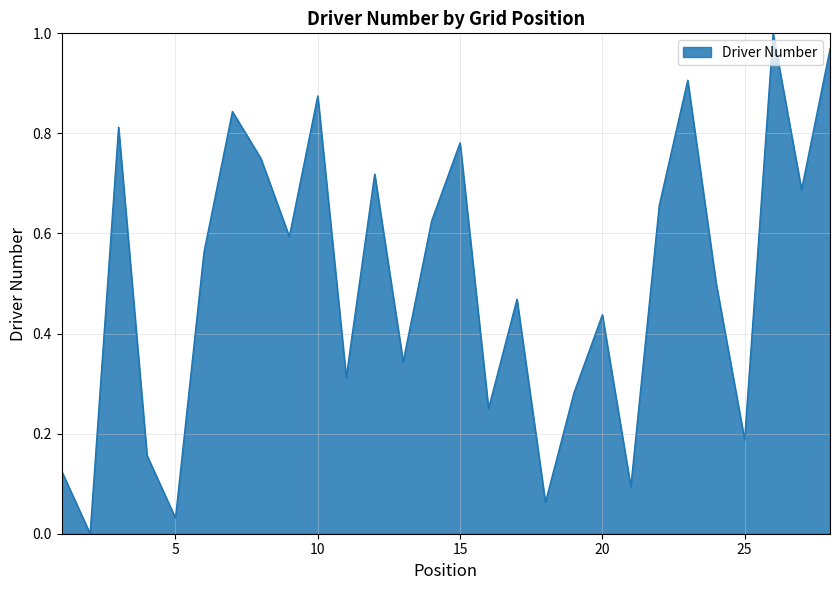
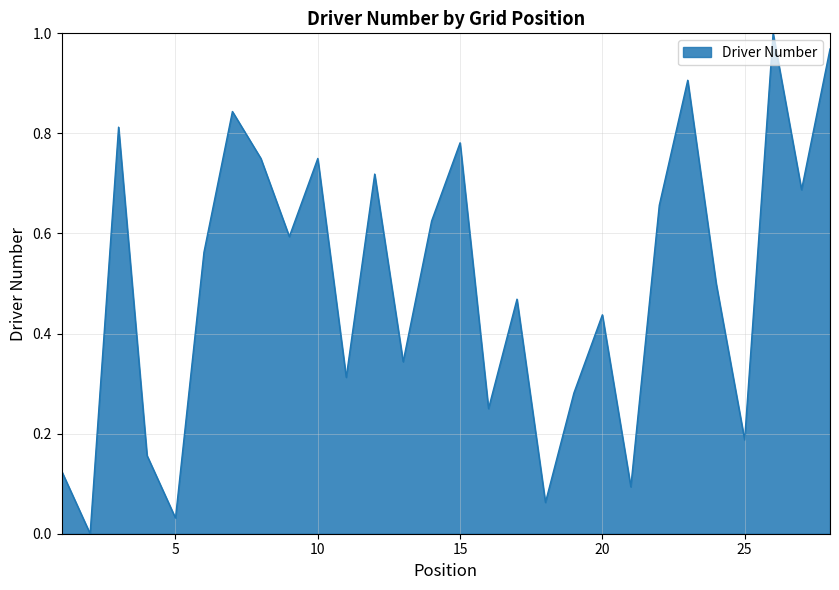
  {
    "5": 0.03,
-   "10": 0.88,
+   "10": 0.75,
    "15": 0.78,
    "20": 0.44,
    "25": 0.19
  }
